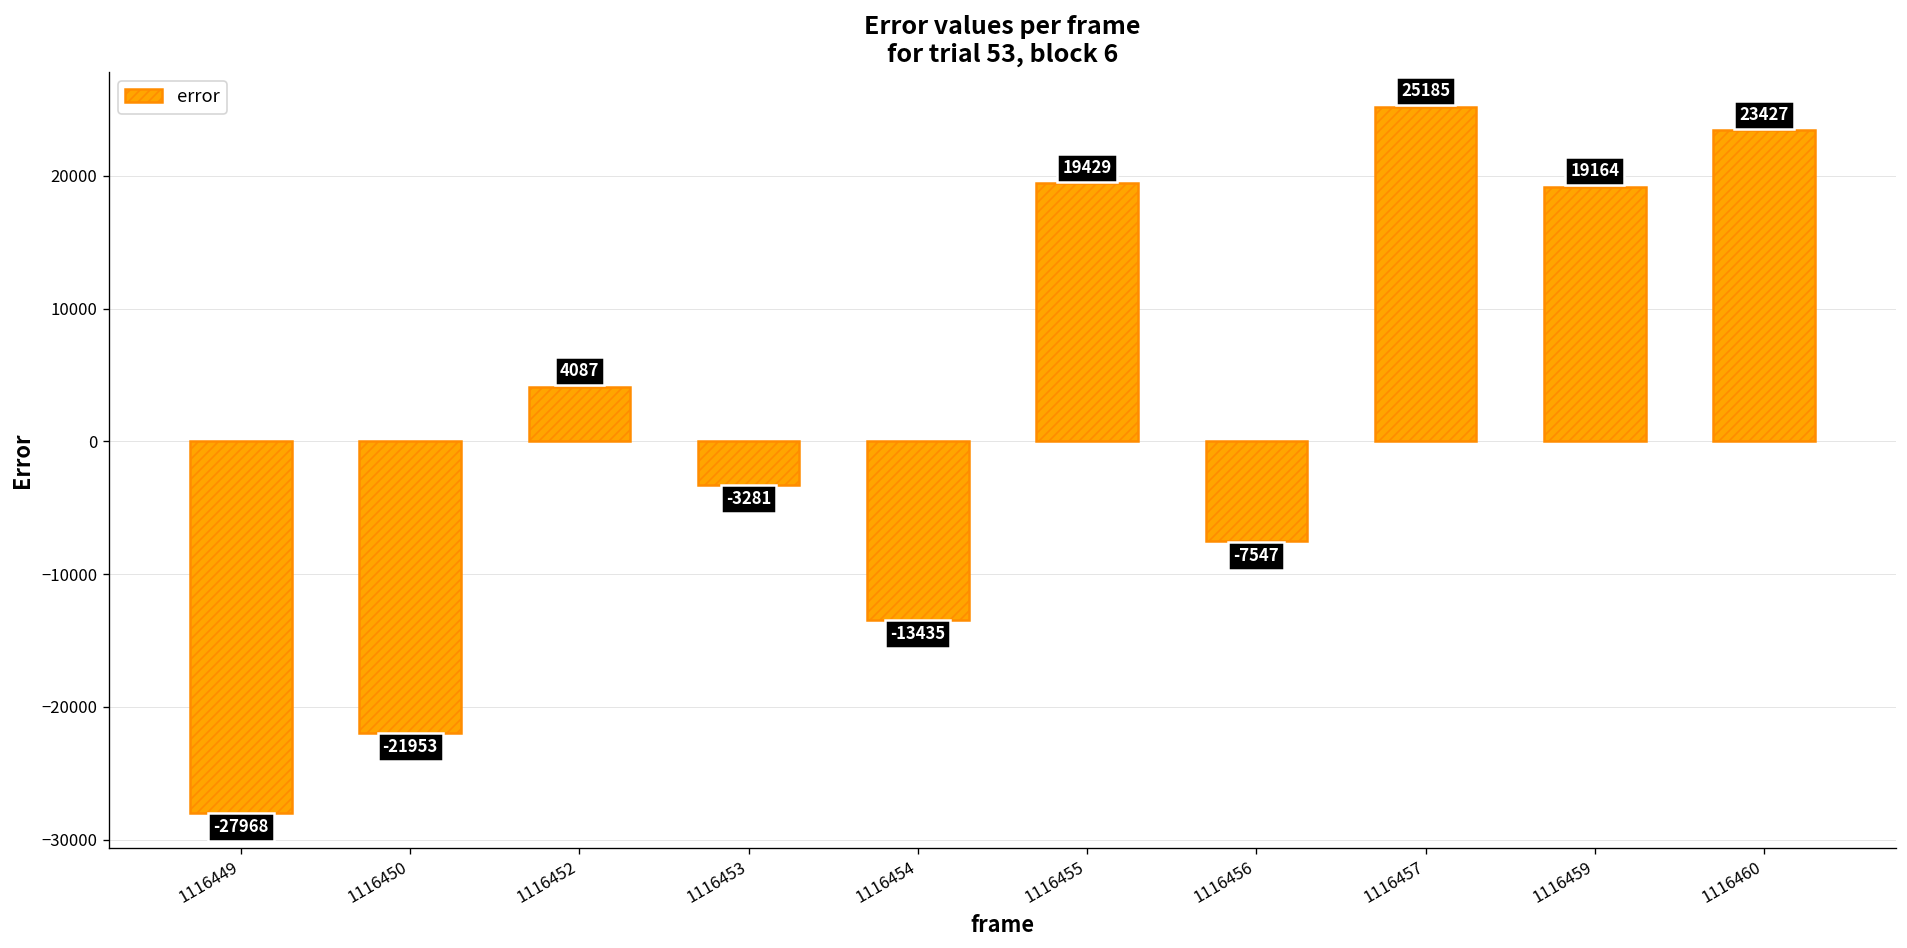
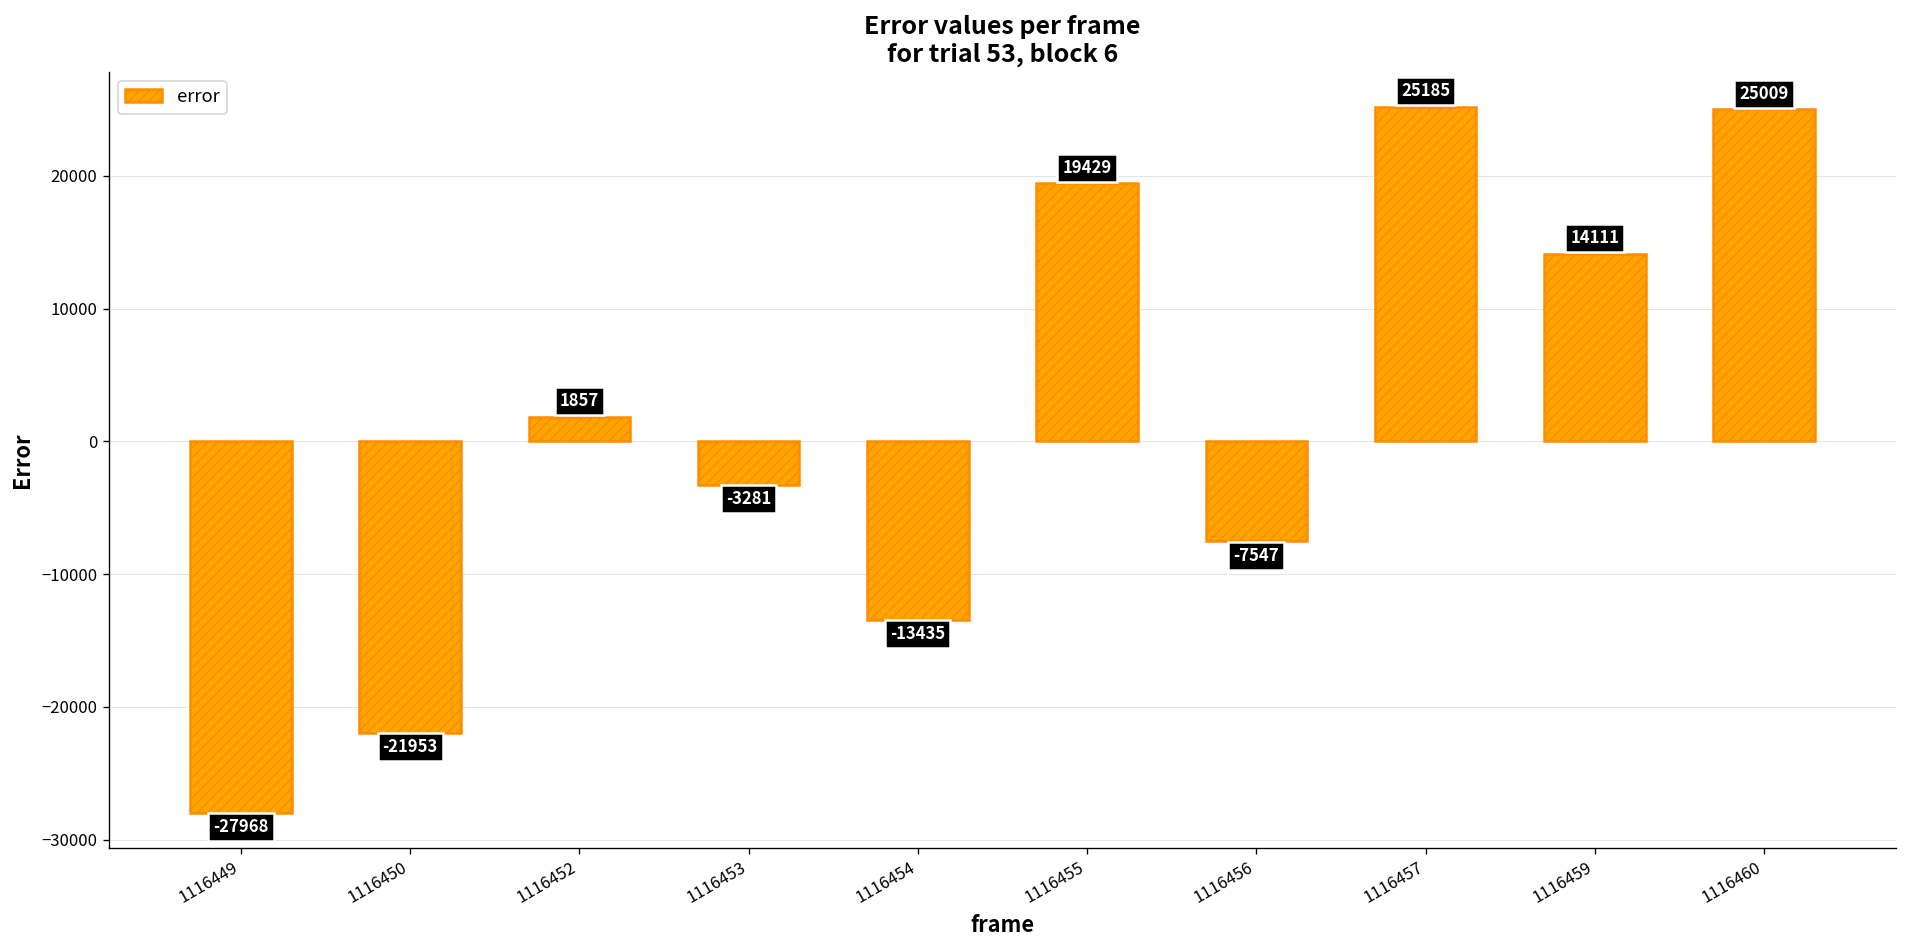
  {
-   "1116452": 4087,
-   "1116459": 19164,
-   "1116460": 23427
+   "1116452": 1857,
+   "1116459": 14111,
+   "1116460": 25009
  }
